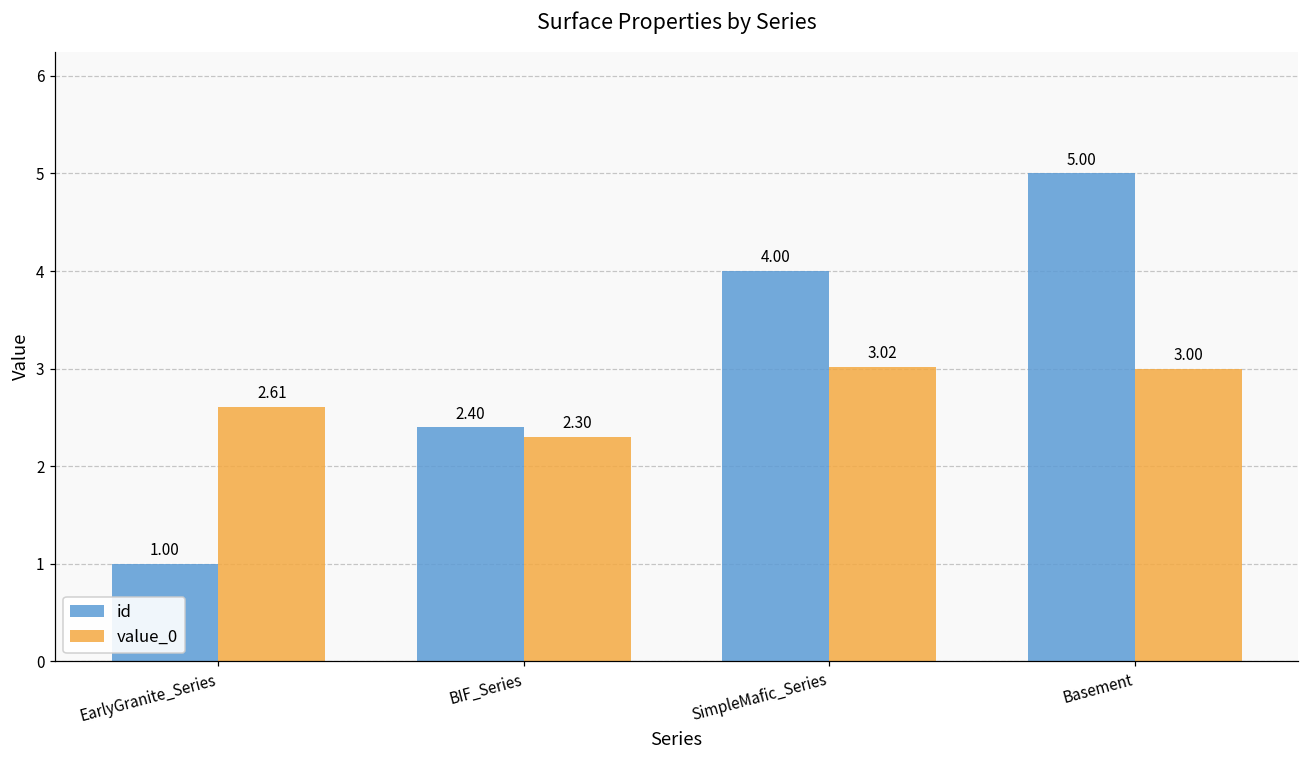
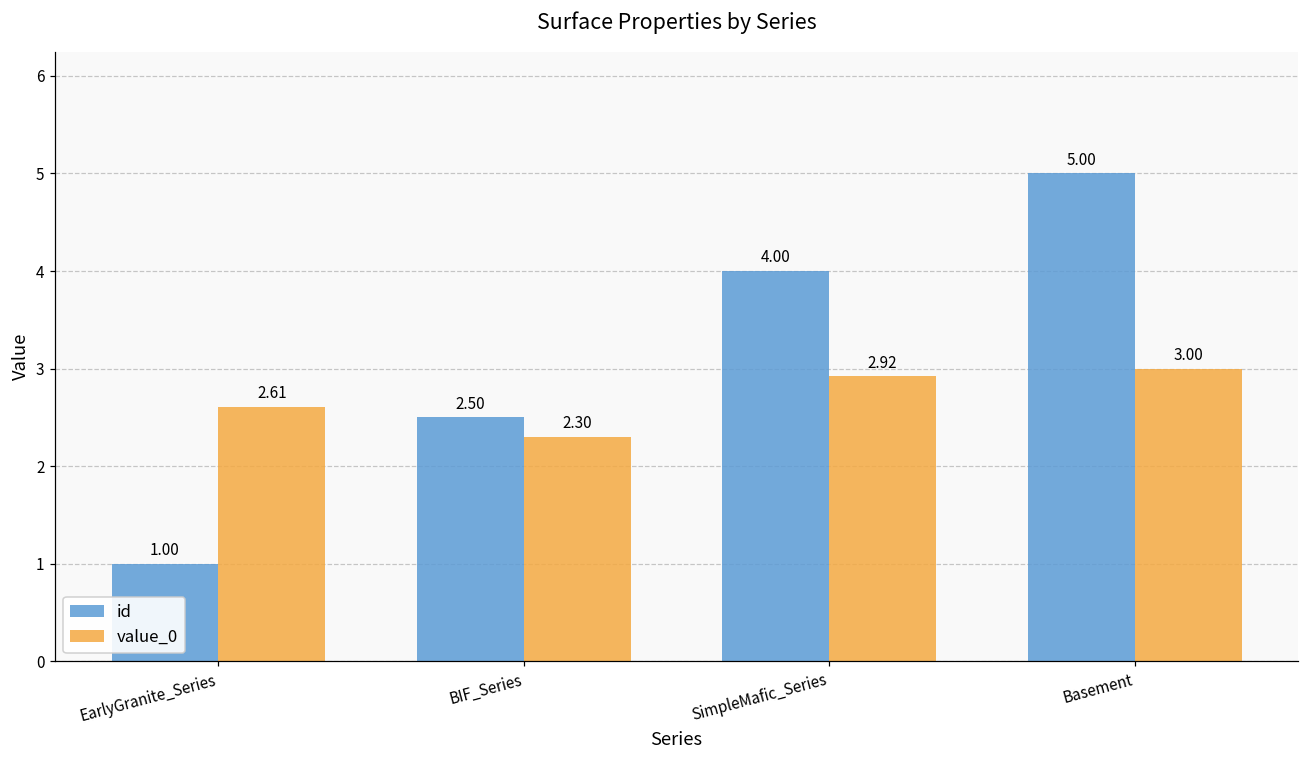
  {
    "id": {
      "EarlyGranite_Series": 1.00,
-     "BIF_Series": 2.40,
+     "BIF_Series": 2.50,
      "SimpleMafic_Series": 4.00,
      "Basement": 5.00
    },
    "value_0": {
      "EarlyGranite_Series": 2.61,
      "BIF_Series": 2.30,
-     "SimpleMafic_Series": 3.02,
+     "SimpleMafic_Series": 2.92,
      "Basement": 3.00
    }
  }
